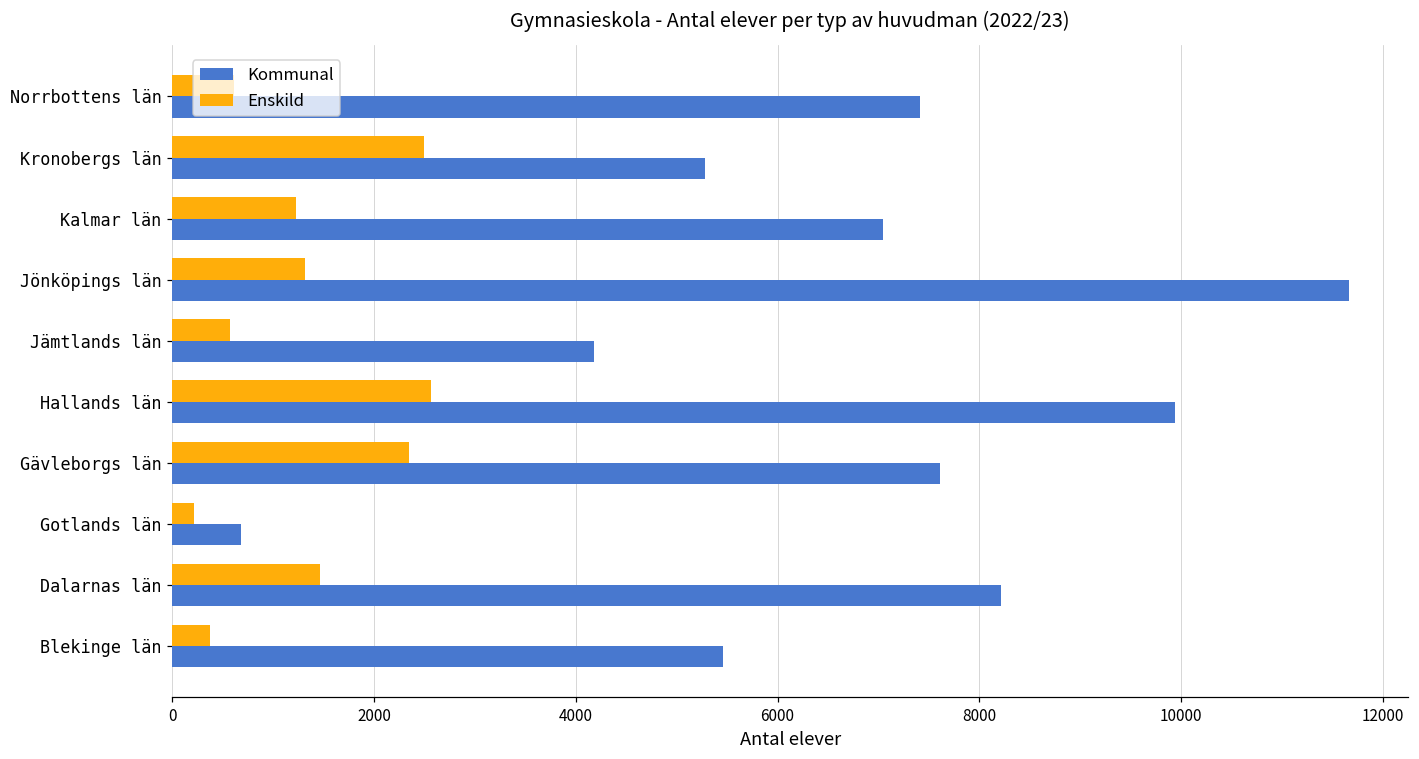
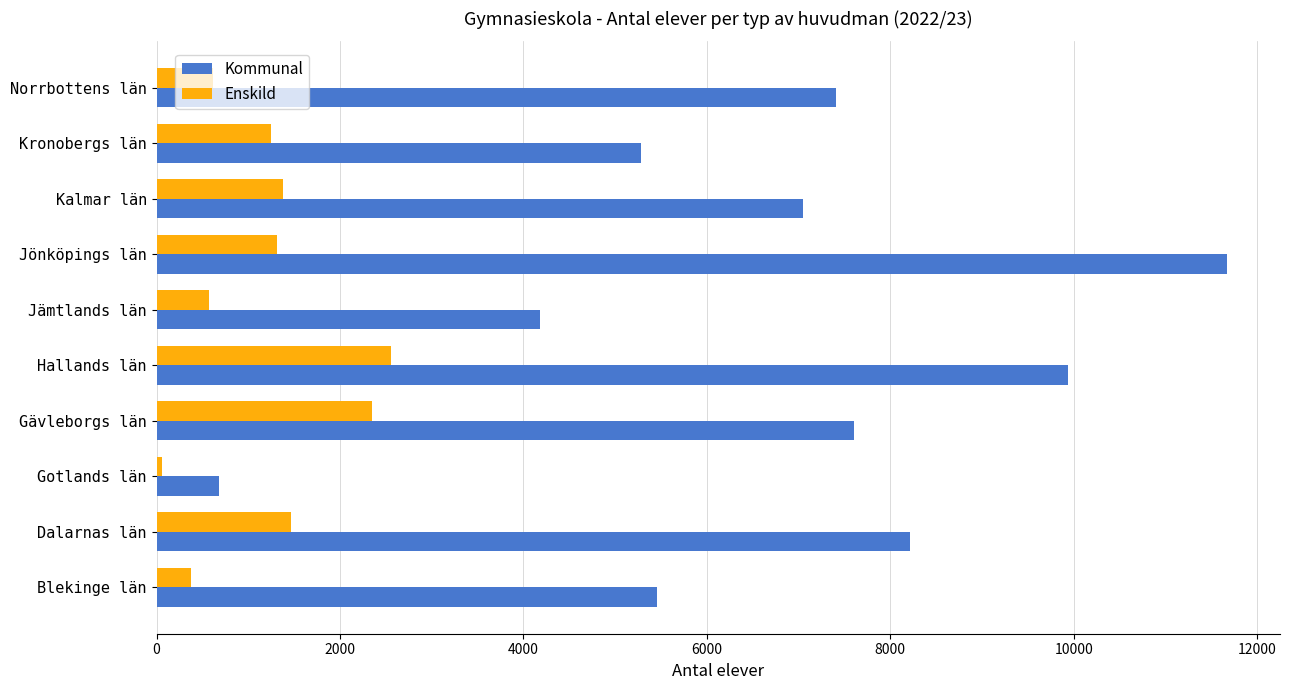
  {
    "Kommunal": {
      "Norrbottens län": 7400,
      "Kronobergs län": 5300,
      "Kalmar län": 7000,
      "Jönköpings län": 11700,
      "Jämtlands län": 4200,
      "Hallands län": 9900,
      "Gävleborgs län": 7600,
      "Gotlands län": 700,
      "Dalarnas län": 8200,
      "Blekinge län": 5500
    },
    "Enskild": {
-     "Kronobergs län": 2500,
-     "Kalmar län": 1200,
+     "Kronobergs län": 1200,
+     "Kalmar län": 1400,
      "Jönköpings län": 1300,
      "Jämtlands län": 600,
      "Hallands län": 2600,
      "Gävleborgs län": 2300,
-     "Gotlands län": 200,
+     "Gotlands län": 100,
      "Dalarnas län": 1500,
      "Blekinge län": 400
    }
  }
